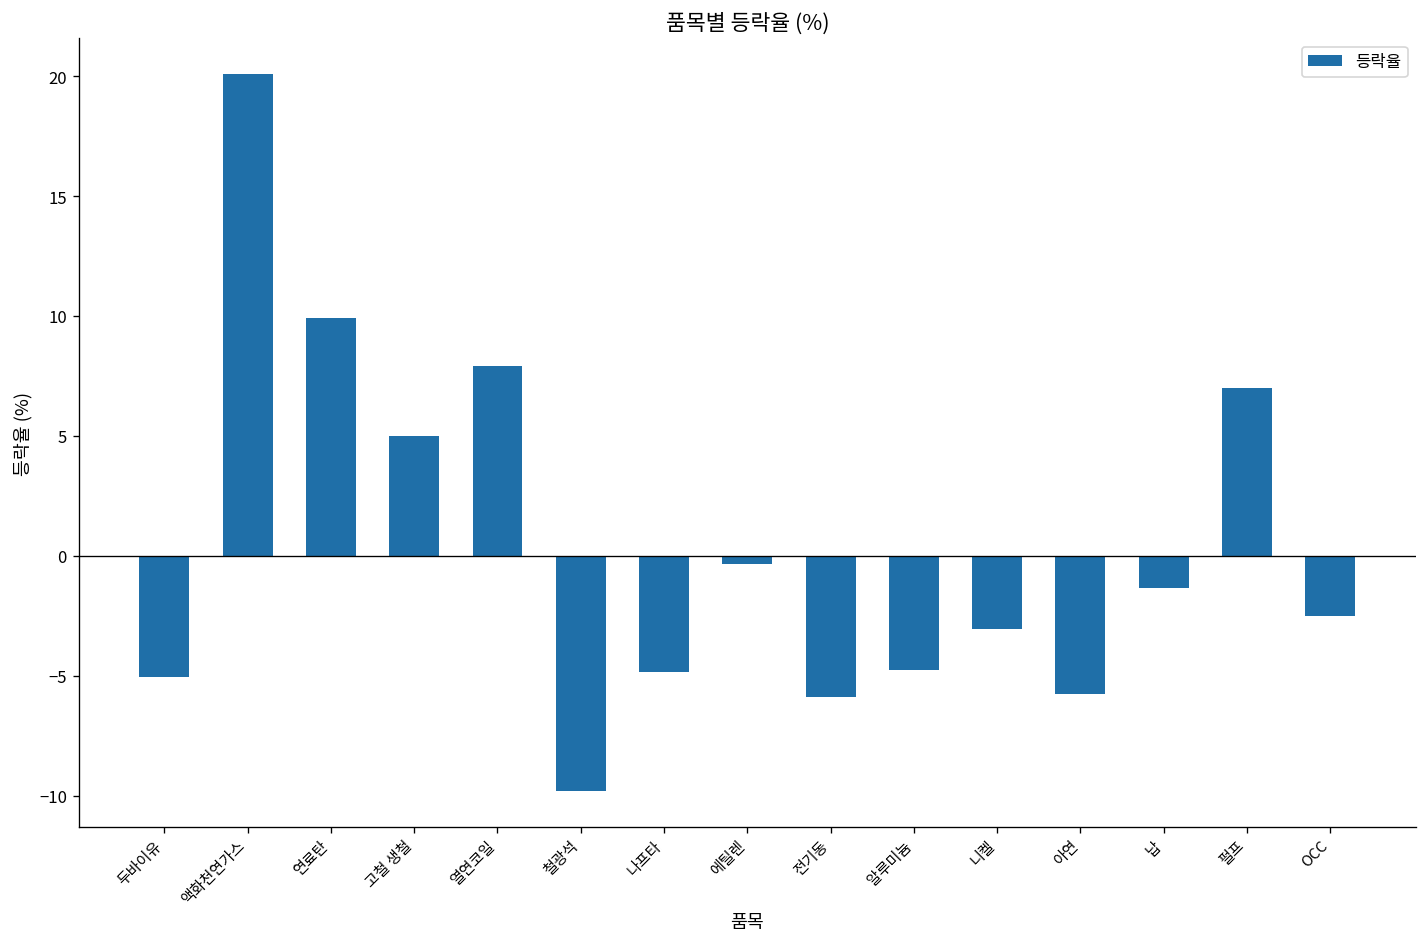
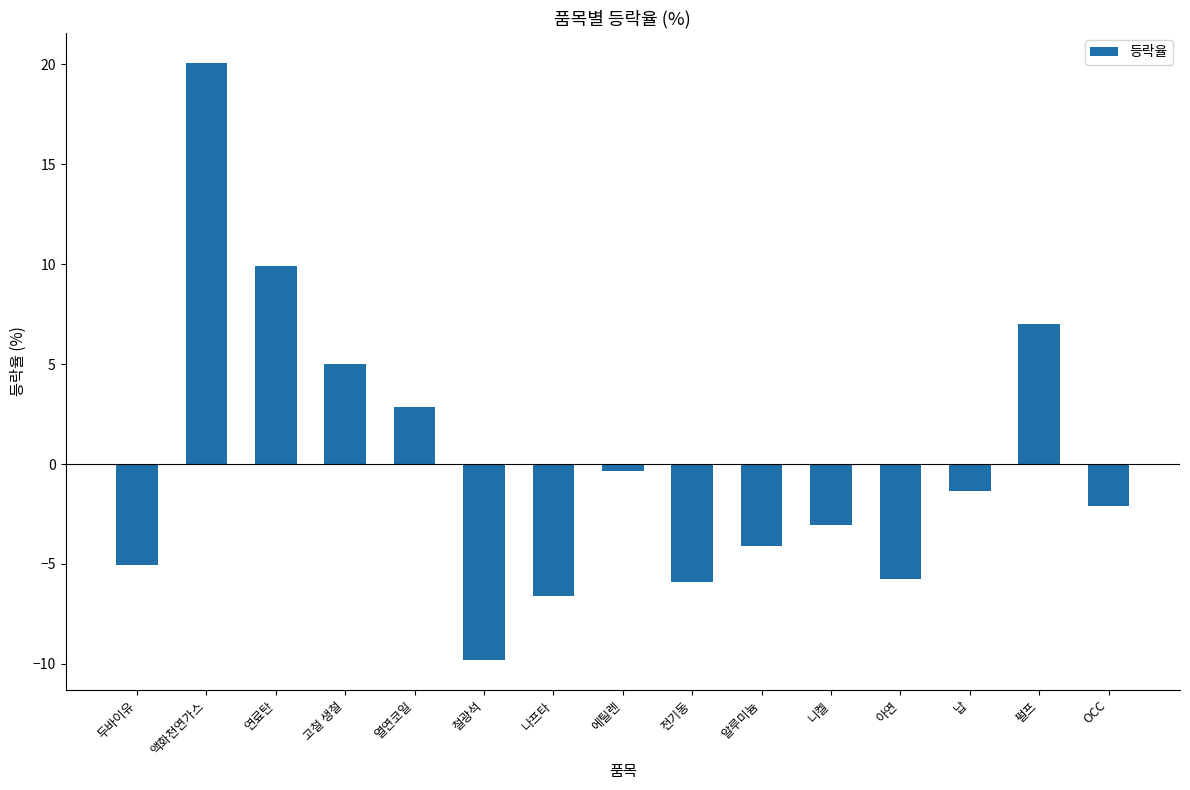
  {
    "두바이유": -5.1,
    "액화천연가스": 20.1,
    "연료탄": 9.9,
    "고철 생철": 5.0,
-   "열연코일": 7.9,
+   "열연코일": 2.8,
    "철광석": -9.8,
-   "나프타": -4.9,
+   "나프타": -6.6,
    "에틸렌": -0.4,
    "전기동": -5.9,
-   "알루미늄": -4.8,
+   "알루미늄": -4.1,
    "니켈": -3.1,
    "아연": -5.8,
    "납": -1.3,
    "펄프": 7.0,
-   "OCC": -2.5
+   "OCC": -2.1
  }
